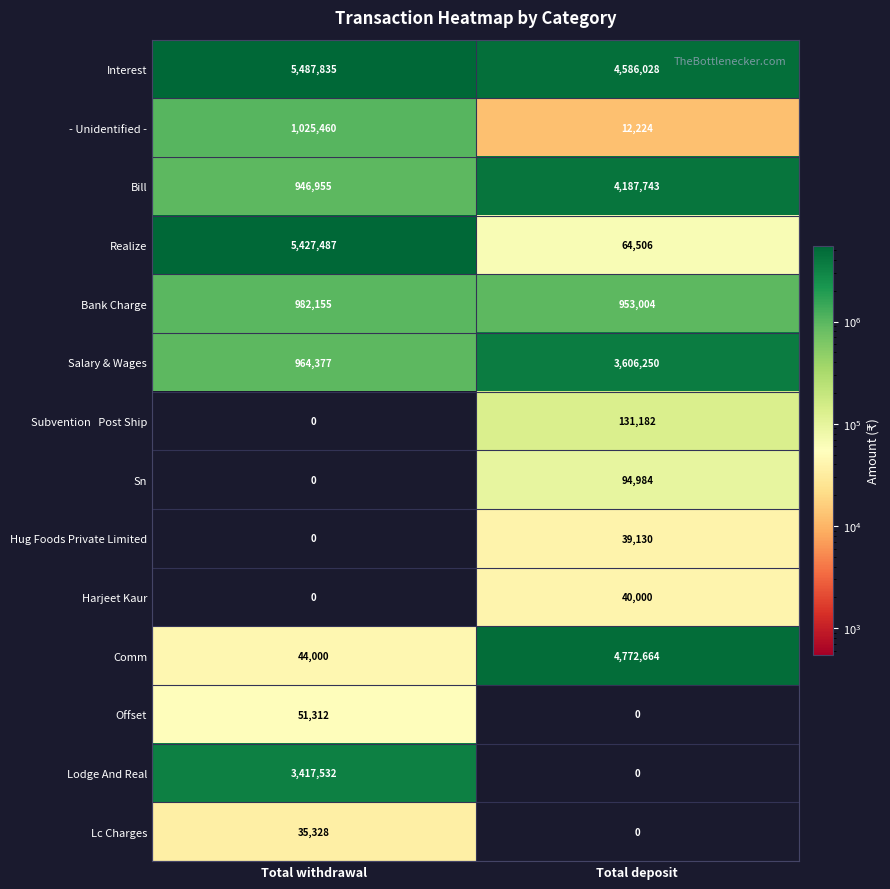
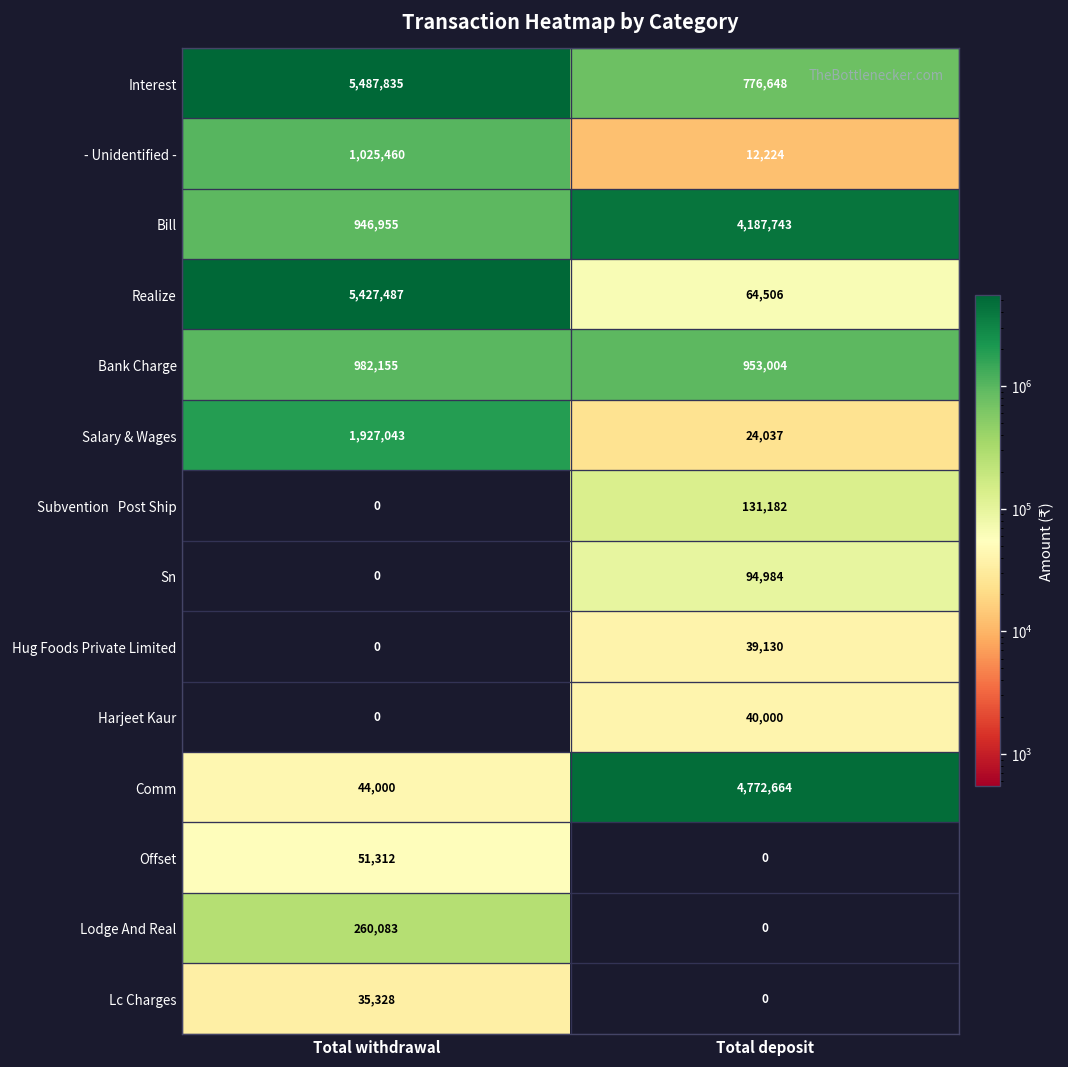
  {
    "Interest": {
      "Total withdrawal": "5,487,835",
-     "Total deposit": "4,586,028"
+     "Total deposit": "776,648"
    },
    "- Unidentified -": {
      "Total withdrawal": "1,025,460",
      "Total deposit": "12,224"
    },
    "Bill": {
      "Total withdrawal": "946,955",
      "Total deposit": "4,187,743"
    },
    "Realize": {
      "Total withdrawal": "5,427,487",
      "Total deposit": "64,506"
    },
    "Bank Charge": {
      "Total withdrawal": "982,155",
      "Total deposit": "953,004"
    },
    "Salary & Wages": {
-     "Total withdrawal": "964,377",
-     "Total deposit": "3,606,250"
+     "Total withdrawal": "1,927,043",
+     "Total deposit": "24,037"
    },
    "Subvention Post Ship": {
      "Total withdrawal": "0",
      "Total deposit": "131,182"
    },
    "Sn": {
      "Total withdrawal": "0",
      "Total deposit": "94,984"
    },
    "Hug Foods Private Limited": {
      "Total withdrawal": "0",
      "Total deposit": "39,130"
    },
    "Harjeet Kaur": {
      "Total withdrawal": "0",
      "Total deposit": "40,000"
    },
    "Comm": {
      "Total withdrawal": "44,000",
      "Total deposit": "4,772,664"
    },
    "Offset": {
      "Total withdrawal": "51,312",
      "Total deposit": "0"
    },
    "Lodge And Real": {
-     "Total withdrawal": "3,417,532",
+     "Total withdrawal": "260,083",
      "Total deposit": "0"
    },
    "Lc Charges": {
      "Total withdrawal": "35,328",
      "Total deposit": "0"
    }
  }
